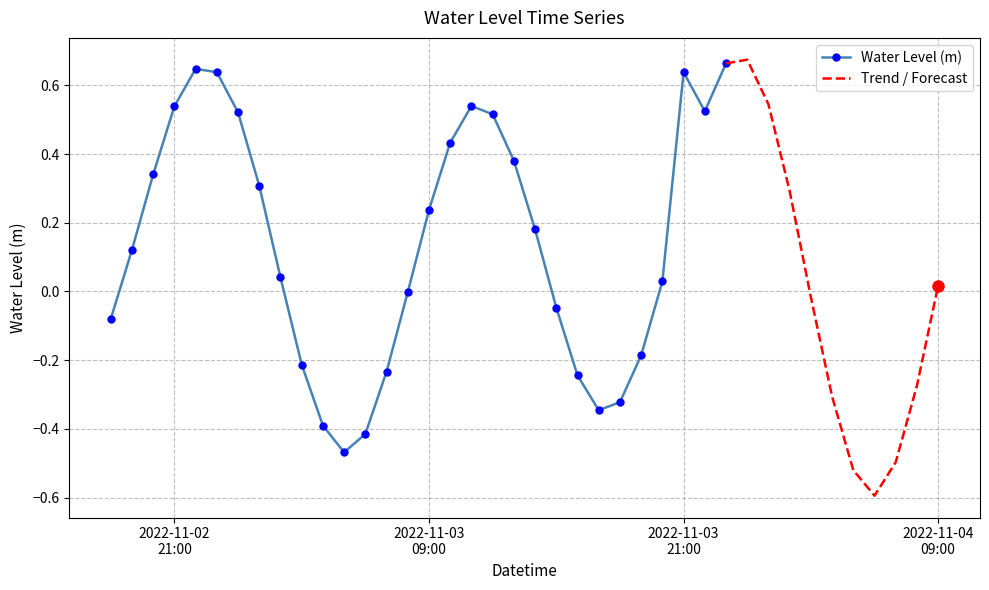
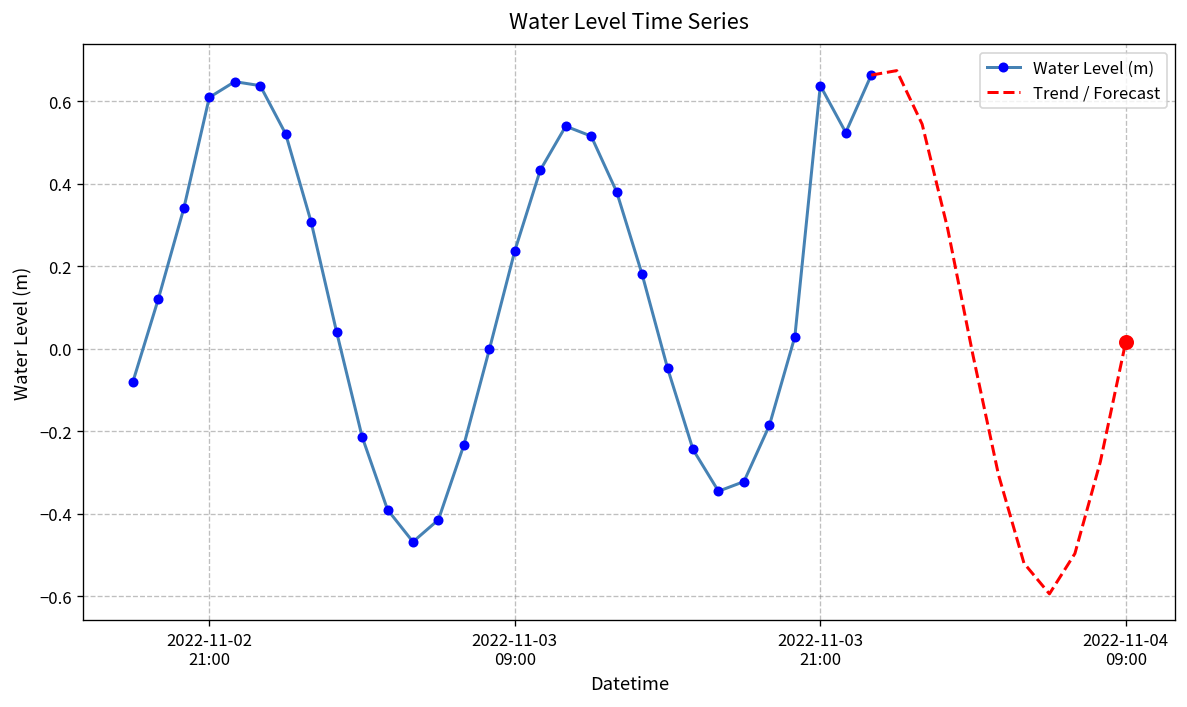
  {
    "Water Level (m)": {
-     "2022-11-02 21:00": 0.54,
+     "2022-11-02 21:00": 0.61,
      "2022-11-03 09:00": 0.24,
      "2022-11-03 21:00": 0.64
    }
  }
